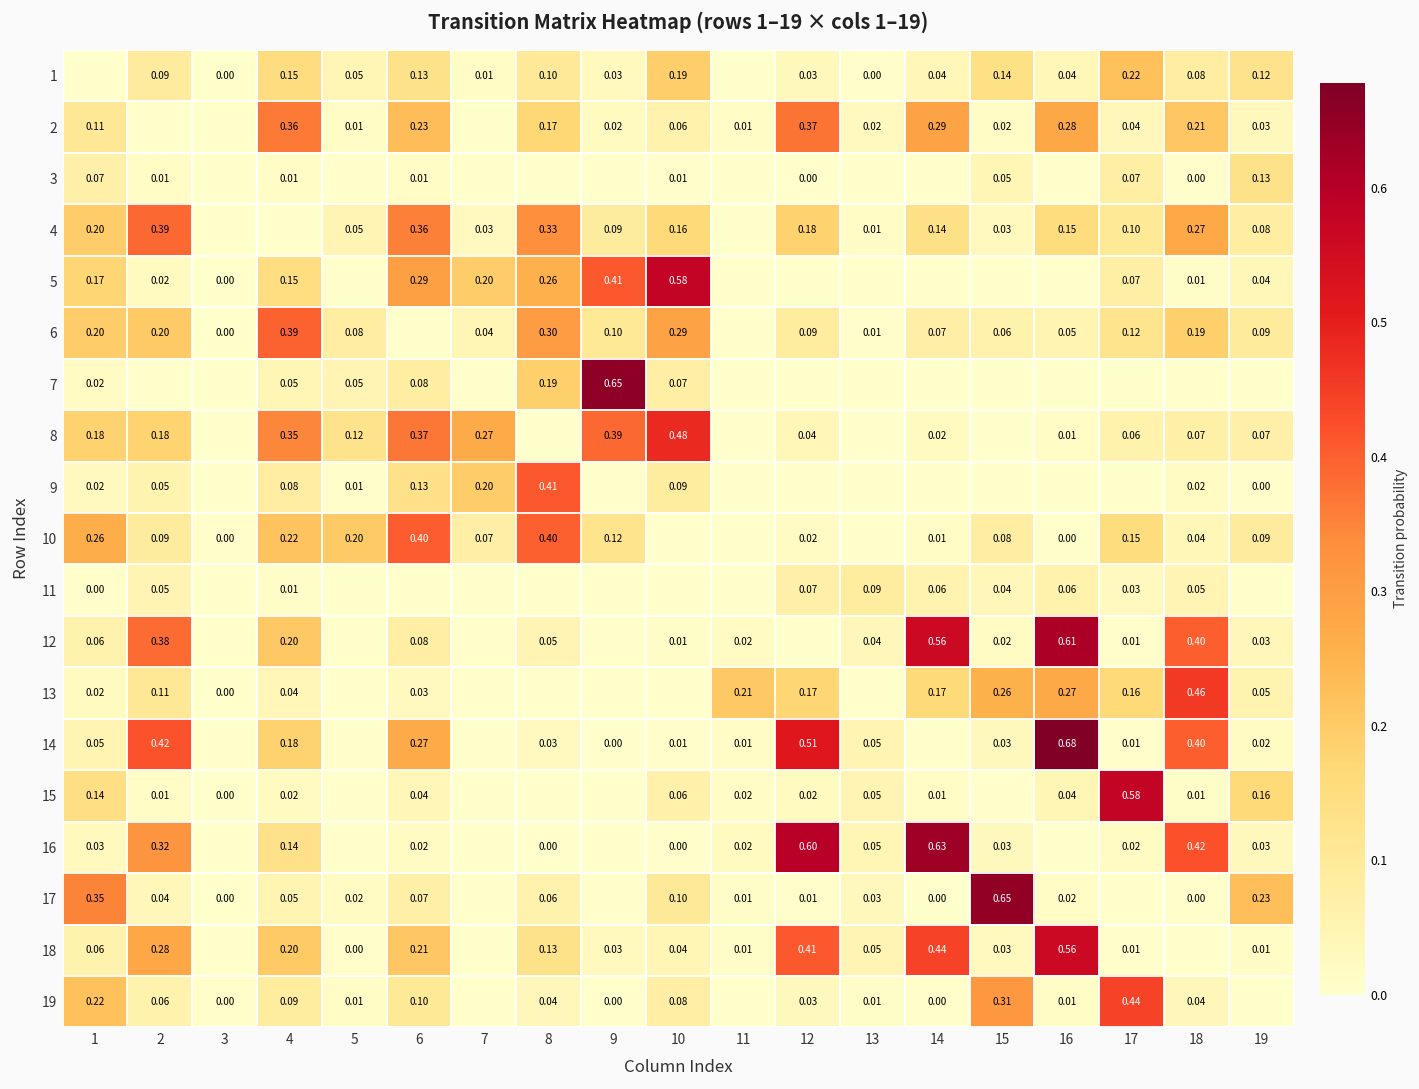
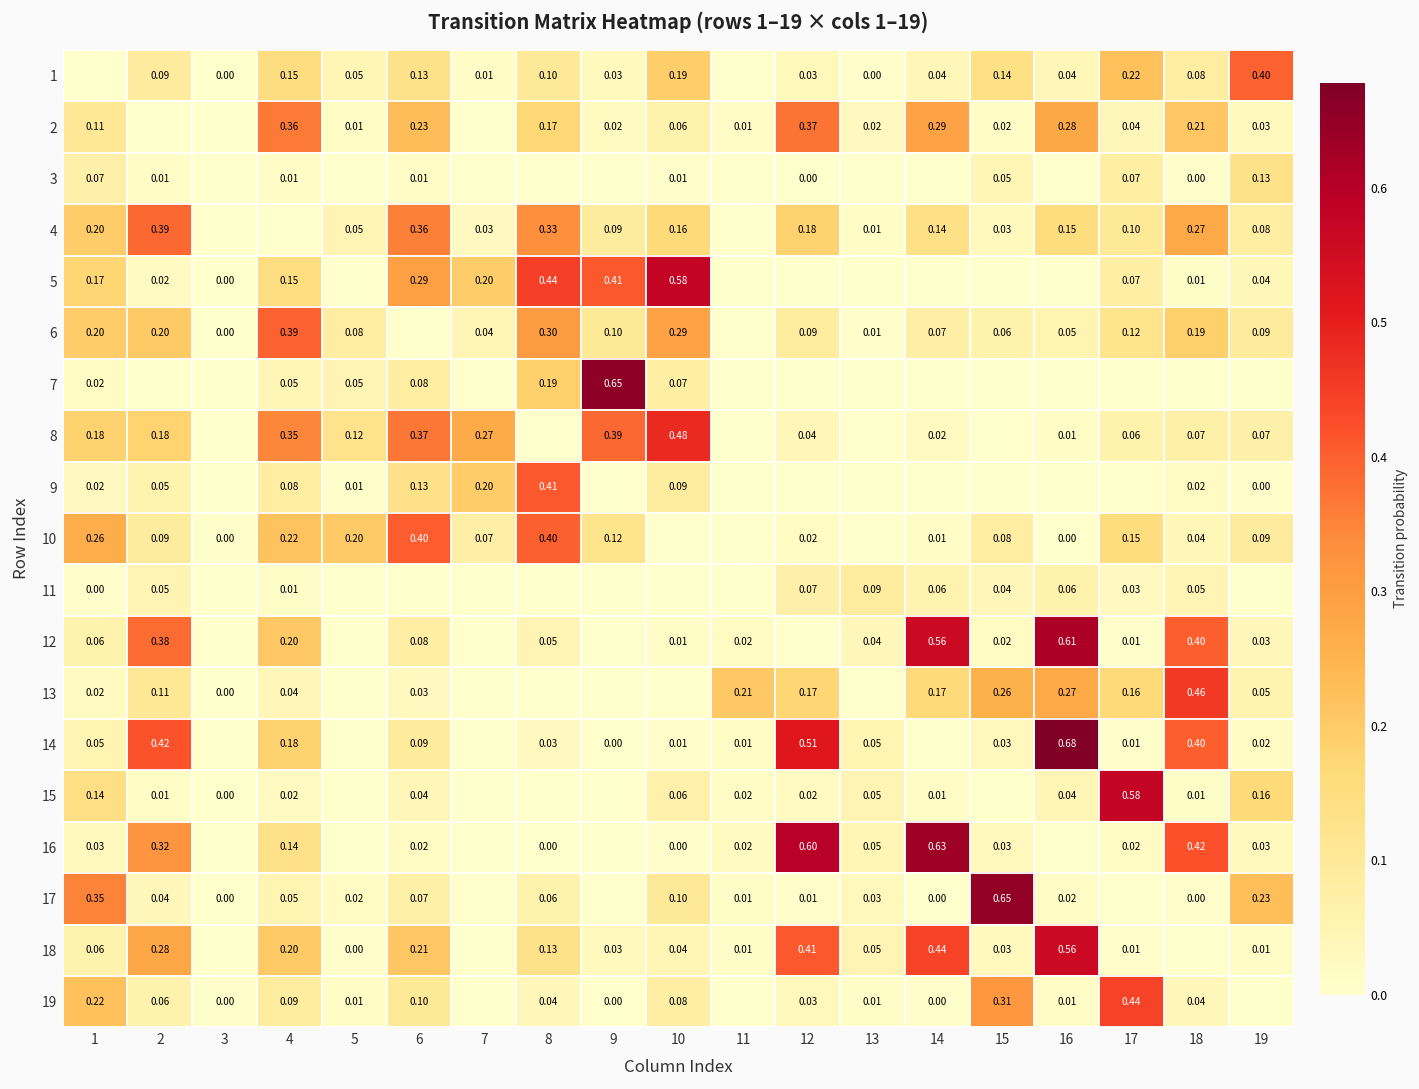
  {
    "1": {
      "2": 0.09,
      "3": 0.00,
      "4": 0.15,
      "5": 0.05,
      "6": 0.13,
      "7": 0.01,
      "8": 0.10,
      "9": 0.03,
      "10": 0.19,
      "12": 0.03,
      "13": 0.00,
      "14": 0.04,
      "15": 0.14,
      "16": 0.04,
      "17": 0.22,
      "18": 0.08,
-     "19": 0.12
+     "19": 0.40
    },
    "5": {
      "1": 0.17,
      "2": 0.02,
      "3": 0.00,
      "4": 0.15,
      "6": 0.29,
      "7": 0.20,
-     "8": 0.26,
+     "8": 0.44,
      "9": 0.41,
      "10": 0.58,
      "17": 0.07,
      "18": 0.01,
      "19": 0.04
    },
    "14": {
      "1": 0.05,
      "2": 0.42,
      "4": 0.18,
-     "6": 0.27,
+     "6": 0.09,
      "8": 0.03,
      "9": 0.00,
      "10": 0.01,
      "11": 0.01,
      "12": 0.51,
      "13": 0.05,
      "15": 0.03,
      "16": 0.68,
      "17": 0.01,
      "18": 0.40,
      "19": 0.02
    }
  }
